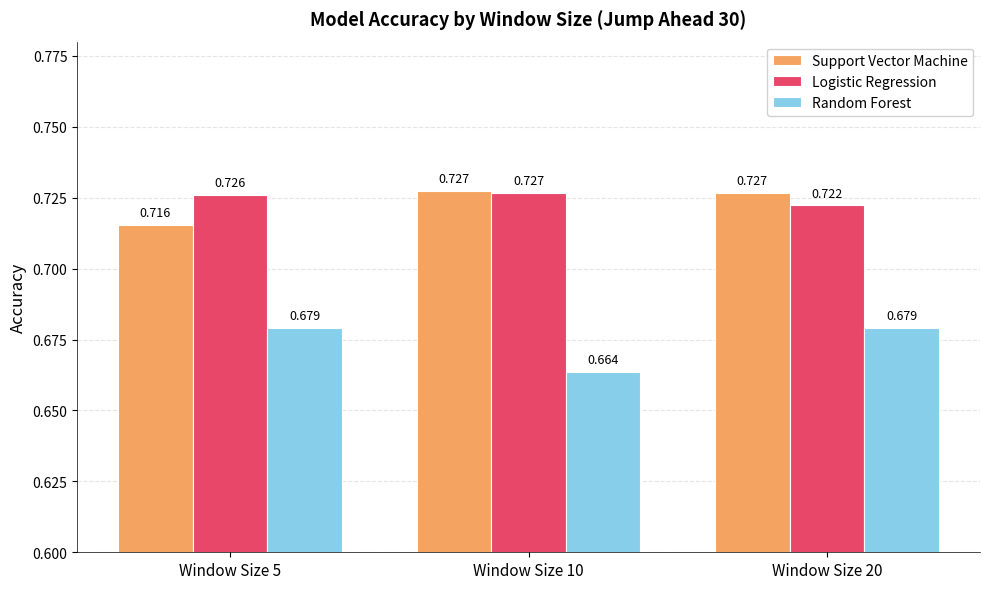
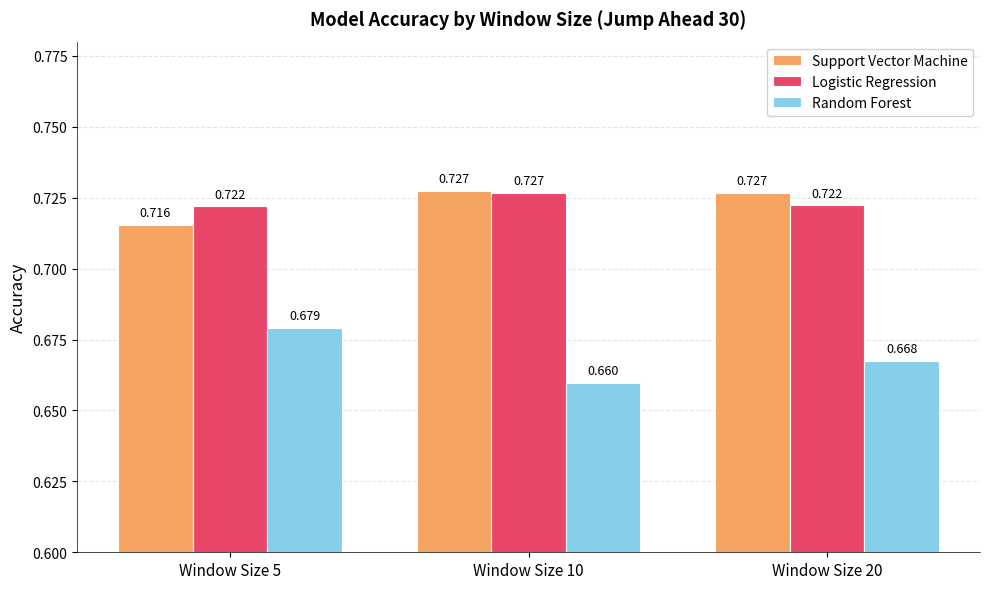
  {
    "Support Vector Machine": {
      "Window Size 5": 0.716,
      "Window Size 10": 0.727,
      "Window Size 20": 0.727
    },
    "Logistic Regression": {
-     "Window Size 5": 0.726,
+     "Window Size 5": 0.722,
      "Window Size 10": 0.727,
      "Window Size 20": 0.722
    },
    "Random Forest": {
      "Window Size 5": 0.679,
-     "Window Size 10": 0.664,
-     "Window Size 20": 0.679
+     "Window Size 10": 0.660,
+     "Window Size 20": 0.668
    }
  }
